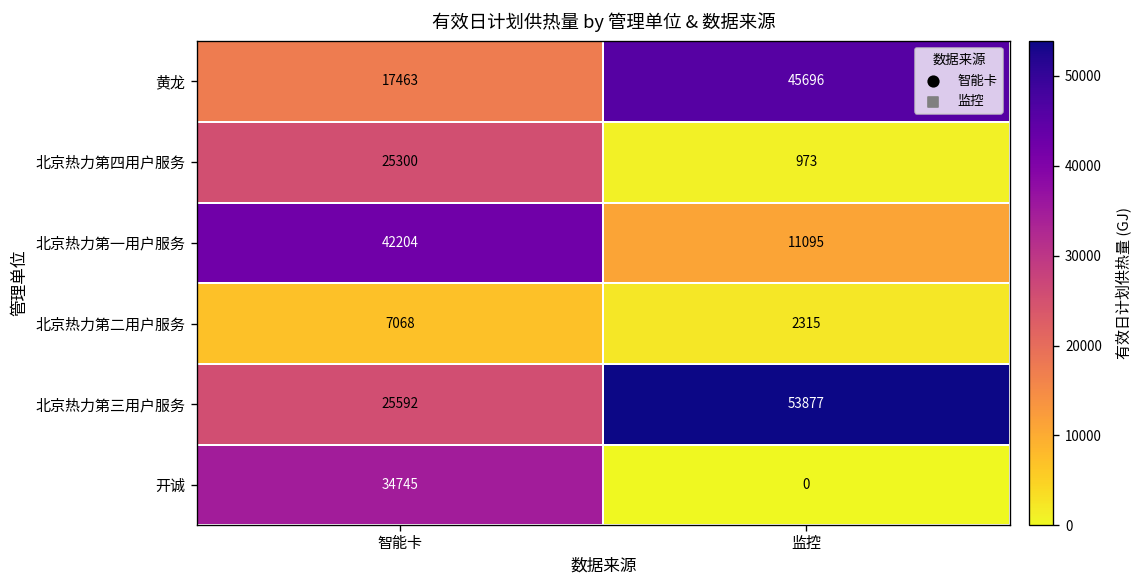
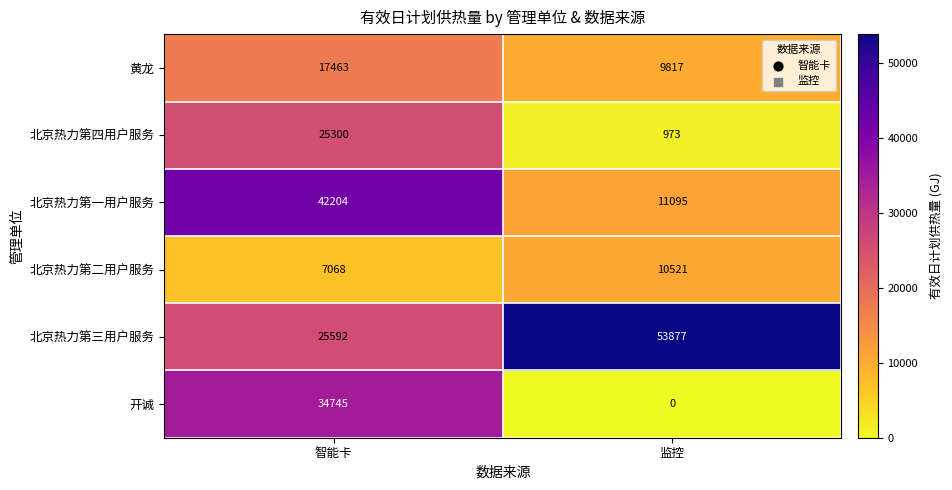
  {
    "黄龙": {
      "智能卡": 17463,
-     "监控": 45696
+     "监控": 9817
    },
    "北京热力第四用户服务": {
      "智能卡": 25300,
      "监控": 973
    },
    "北京热力第一用户服务": {
      "智能卡": 42204,
      "监控": 11095
    },
    "北京热力第二用户服务": {
      "智能卡": 7068,
-     "监控": 2315
+     "监控": 10521
    },
    "北京热力第三用户服务": {
      "智能卡": 25592,
      "监控": 53877
    },
    "开诚": {
      "智能卡": 34745,
      "监控": 0
    }
  }
